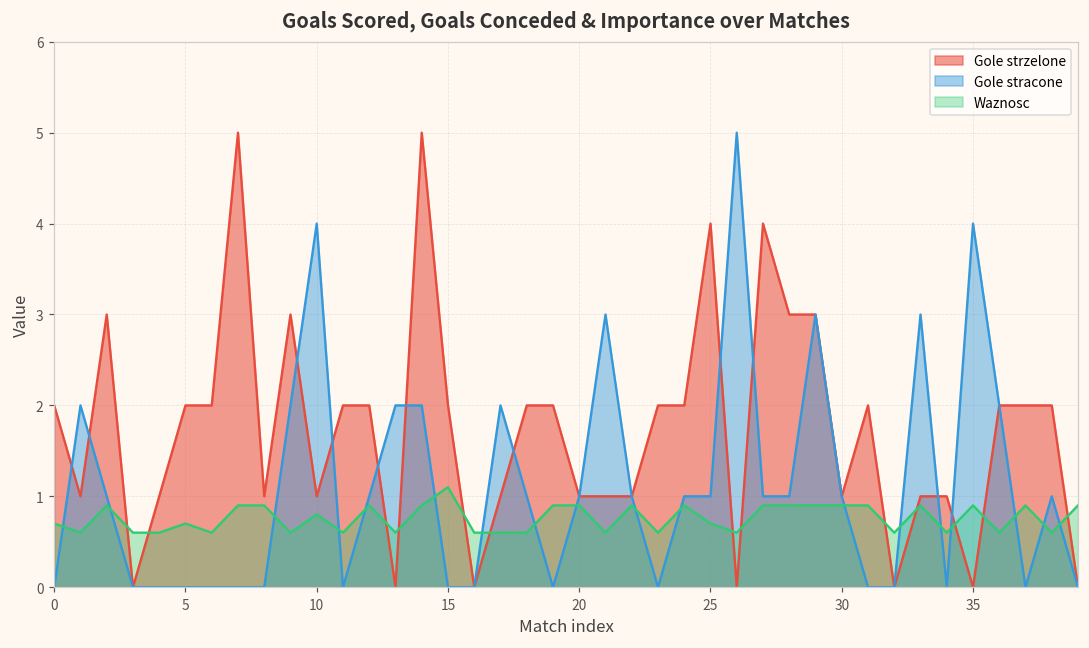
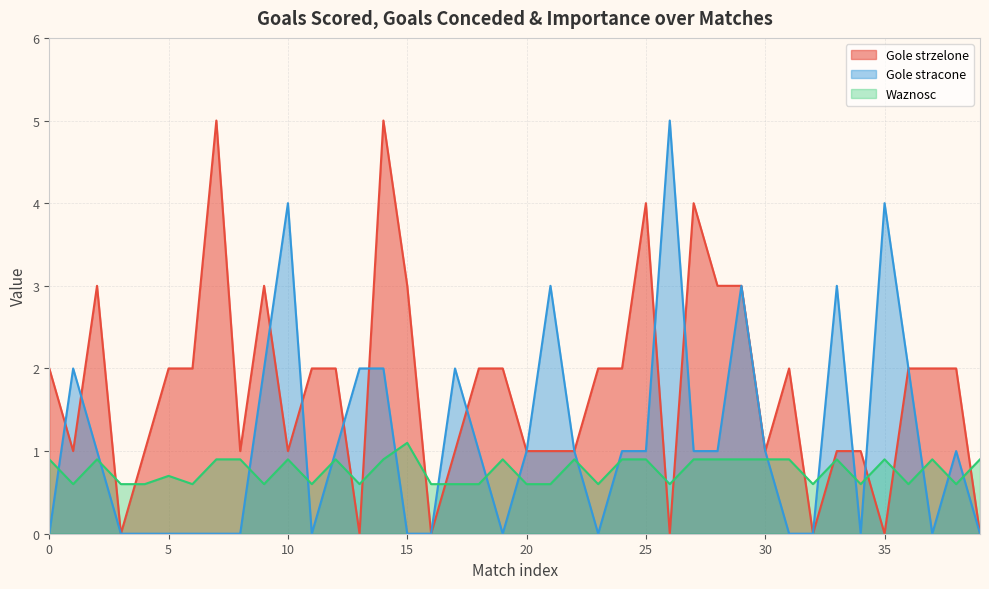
  {
    "Gole strzelone": {
      "0": 2,
      "5": 2,
      "10": 1,
-     "15": 2,
+     "15": 3,
      "25": 4,
      "35": 0
    },
    "Gole stracone": {
      "0": 0.0,
      "5": 0.0,
      "10": 4.0,
      "15": 0.0,
      "25": 1.0,
      "35": 4.0
    },
    "Waznosc": {
-     "0": 0.7,
+     "0": 0.9,
      "5": 0.7,
-     "10": 0.8,
+     "10": 0.9,
      "15": 1.1,
-     "20": 0.9,
-     "25": 0.7,
+     "20": 0.6,
+     "25": 0.9,
      "30": 0.9,
      "35": 0.9
    }
  }
